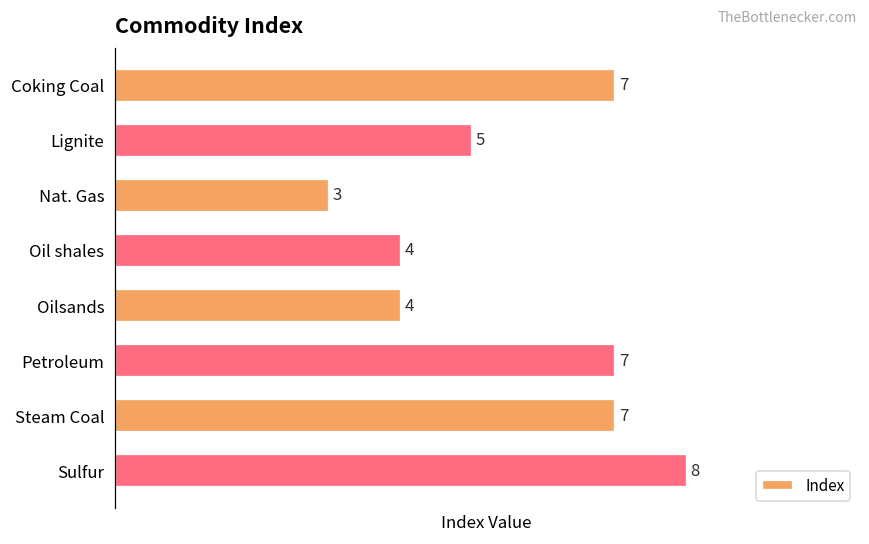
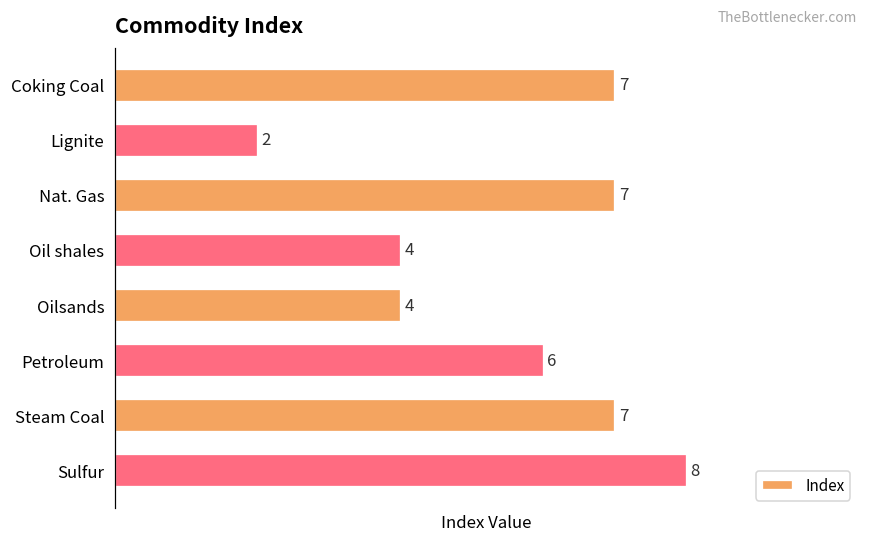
  {
    "Coking Coal": 7,
-   "Lignite": 5,
-   "Nat. Gas": 3,
+   "Lignite": 2,
+   "Nat. Gas": 7,
    "Oil shales": 4,
    "Oilsands": 4,
-   "Petroleum": 7,
+   "Petroleum": 6,
    "Steam Coal": 7,
    "Sulfur": 8
  }
